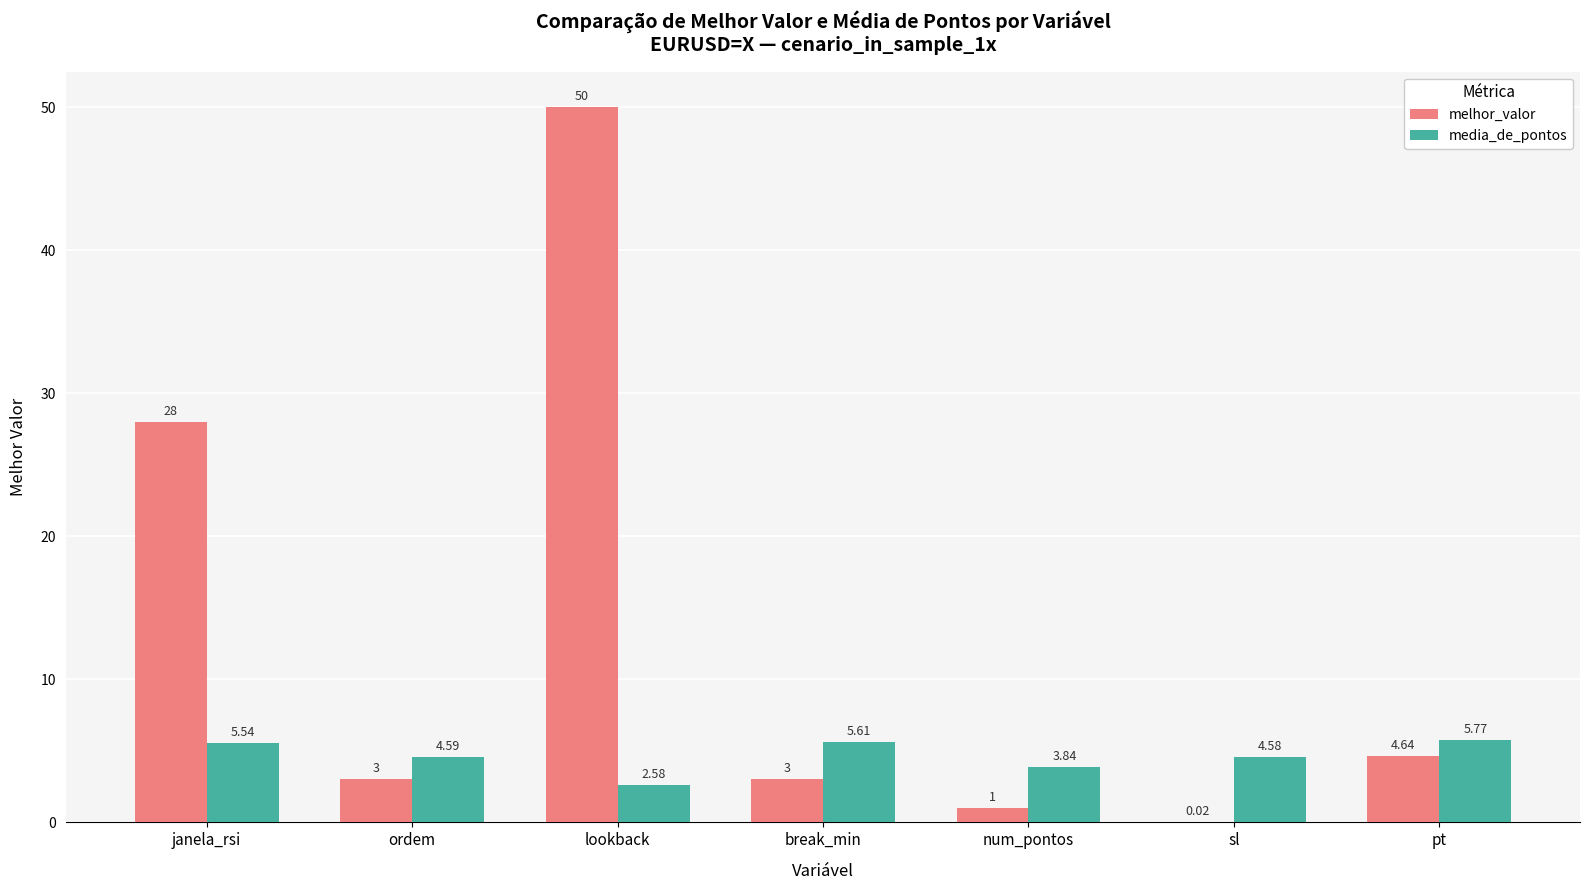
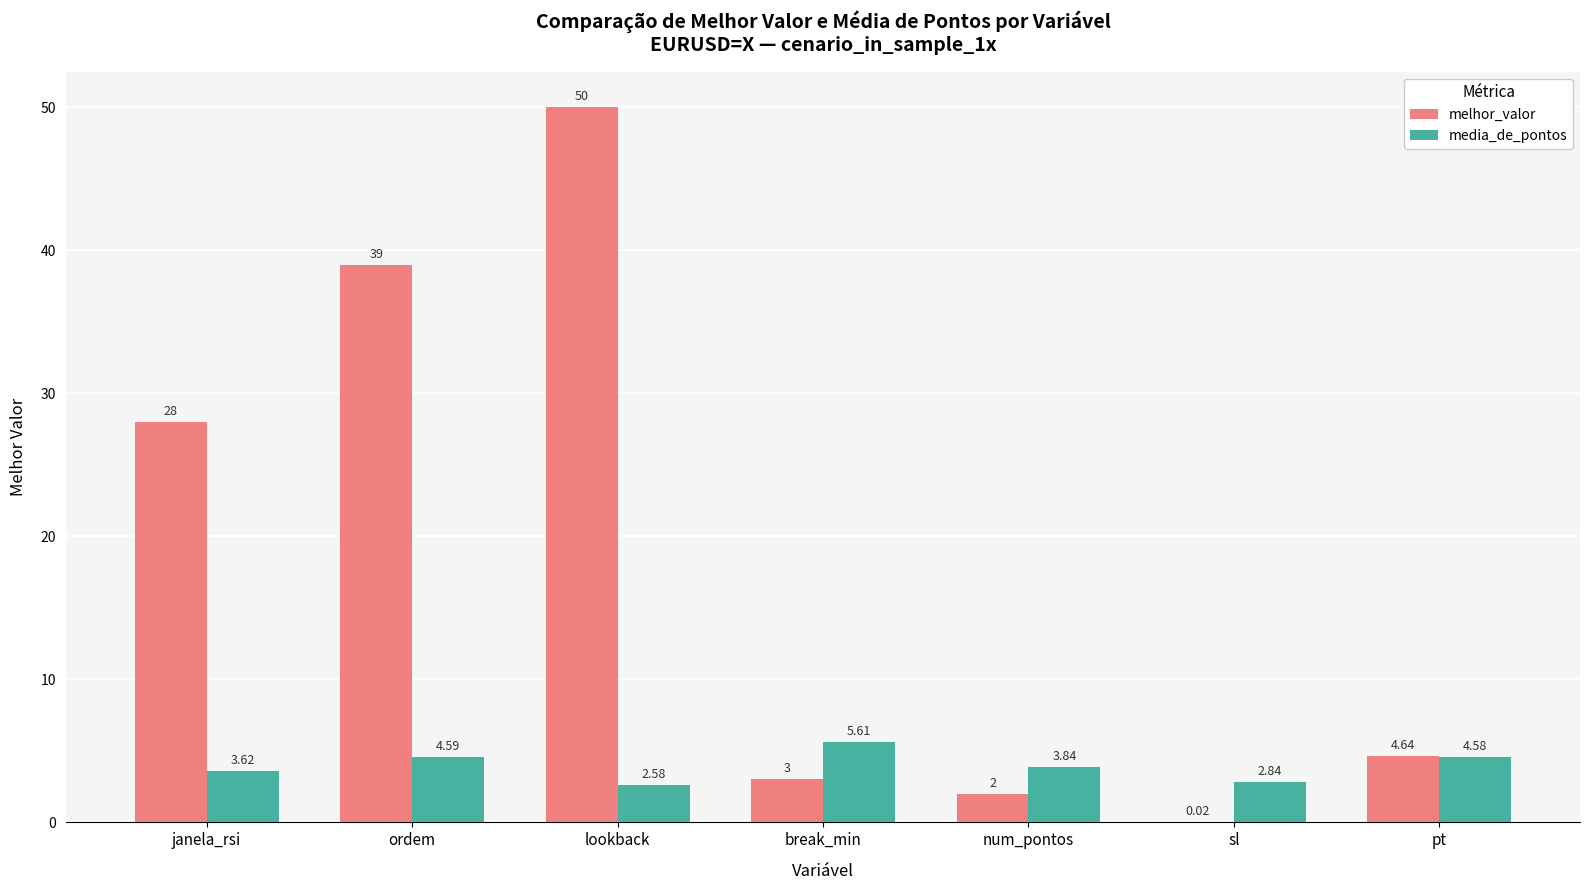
  {
    "melhor_valor": {
      "janela_rsi": 28,
-     "ordem": 3,
+     "ordem": 39,
      "lookback": 50,
      "break_min": 3,
-     "num_pontos": 1,
+     "num_pontos": 2,
      "sl": 0.02,
      "pt": 4.64
    },
    "media_de_pontos": {
-     "janela_rsi": 5.54,
+     "janela_rsi": 3.62,
      "ordem": 4.59,
      "lookback": 2.58,
      "break_min": 5.61,
      "num_pontos": 3.84,
-     "sl": 4.58,
-     "pt": 5.77
+     "sl": 2.84,
+     "pt": 4.58
    }
  }
